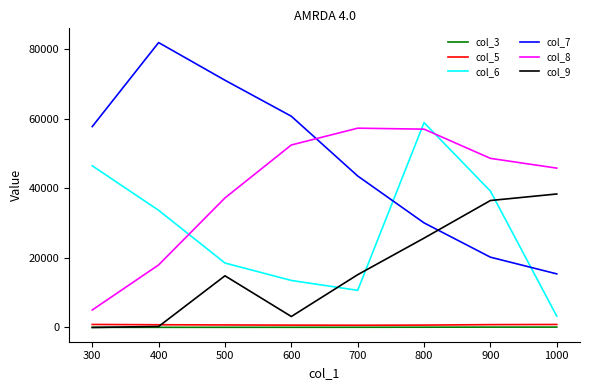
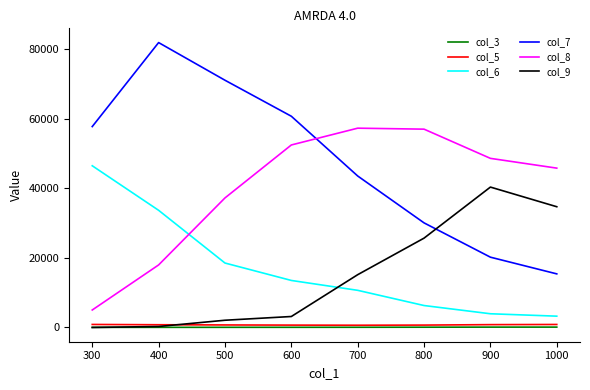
  {
    "col_3": {
      "1000": 0
    },
    "col_5": {
      "300": 1000,
      "1000": 1000
    },
    "col_6": {
      "300": 46000,
      "400": 34000,
      "500": 19000,
      "600": 14000,
      "700": 11000,
-     "800": 59000,
-     "900": 39000,
+     "800": 6000,
+     "900": 4000,
      "1000": 3000
    },
    "col_7": {
      "300": 58000,
      "400": 82000,
      "500": 71000,
      "600": 61000,
      "700": 44000,
      "800": 30000,
      "900": 20000,
      "1000": 15000
    },
    "col_8": {
      "300": 5000,
      "400": 18000,
      "500": 37000,
      "600": 52000,
      "700": 57000,
      "800": 57000,
      "900": 49000,
      "1000": 46000
    },
    "col_9": {
-     "500": 15000,
+     "500": 2000,
      "600": 3000,
      "700": 15000,
      "800": 26000,
-     "900": 37000,
-     "1000": 38000
+     "900": 40000,
+     "1000": 35000
    }
  }
